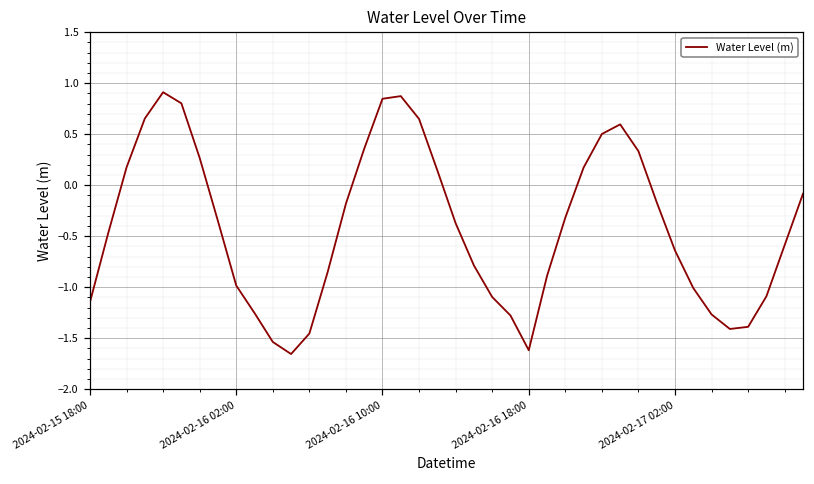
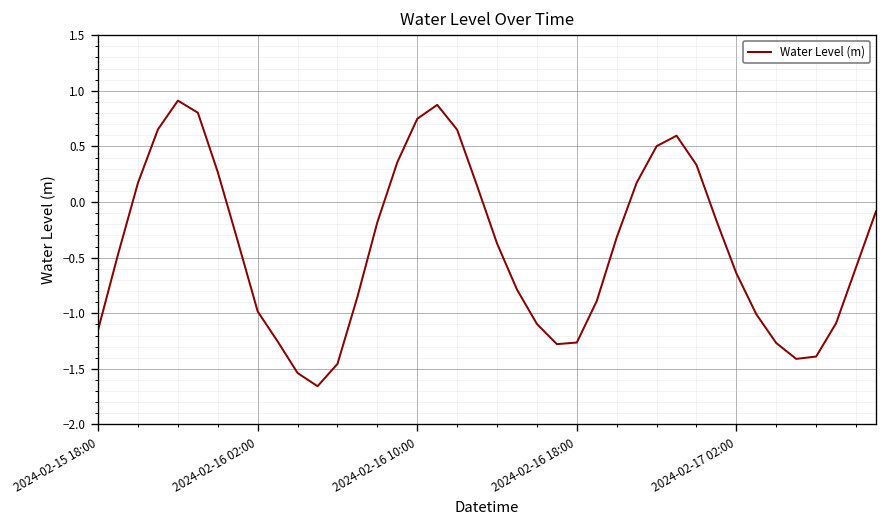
  {
    "2024-02-15 18:00": -1.1,
    "2024-02-16 02:00": -1.0,
-   "2024-02-16 10:00": 0.8,
-   "2024-02-16 18:00": -1.6,
+   "2024-02-16 10:00": 0.7,
+   "2024-02-16 18:00": -1.3,
    "2024-02-17 02:00": -0.6
  }
